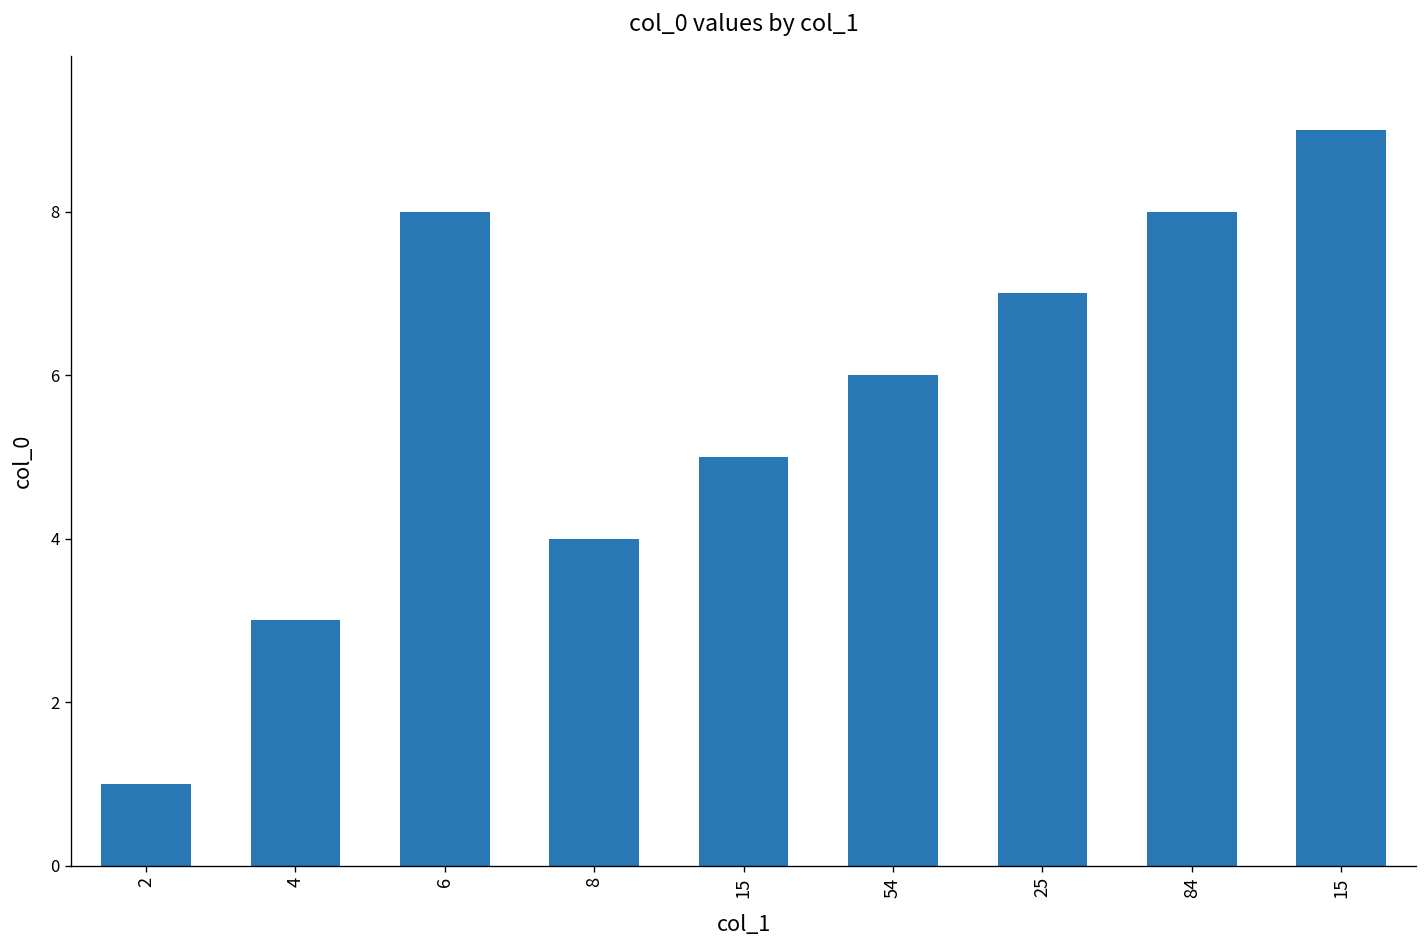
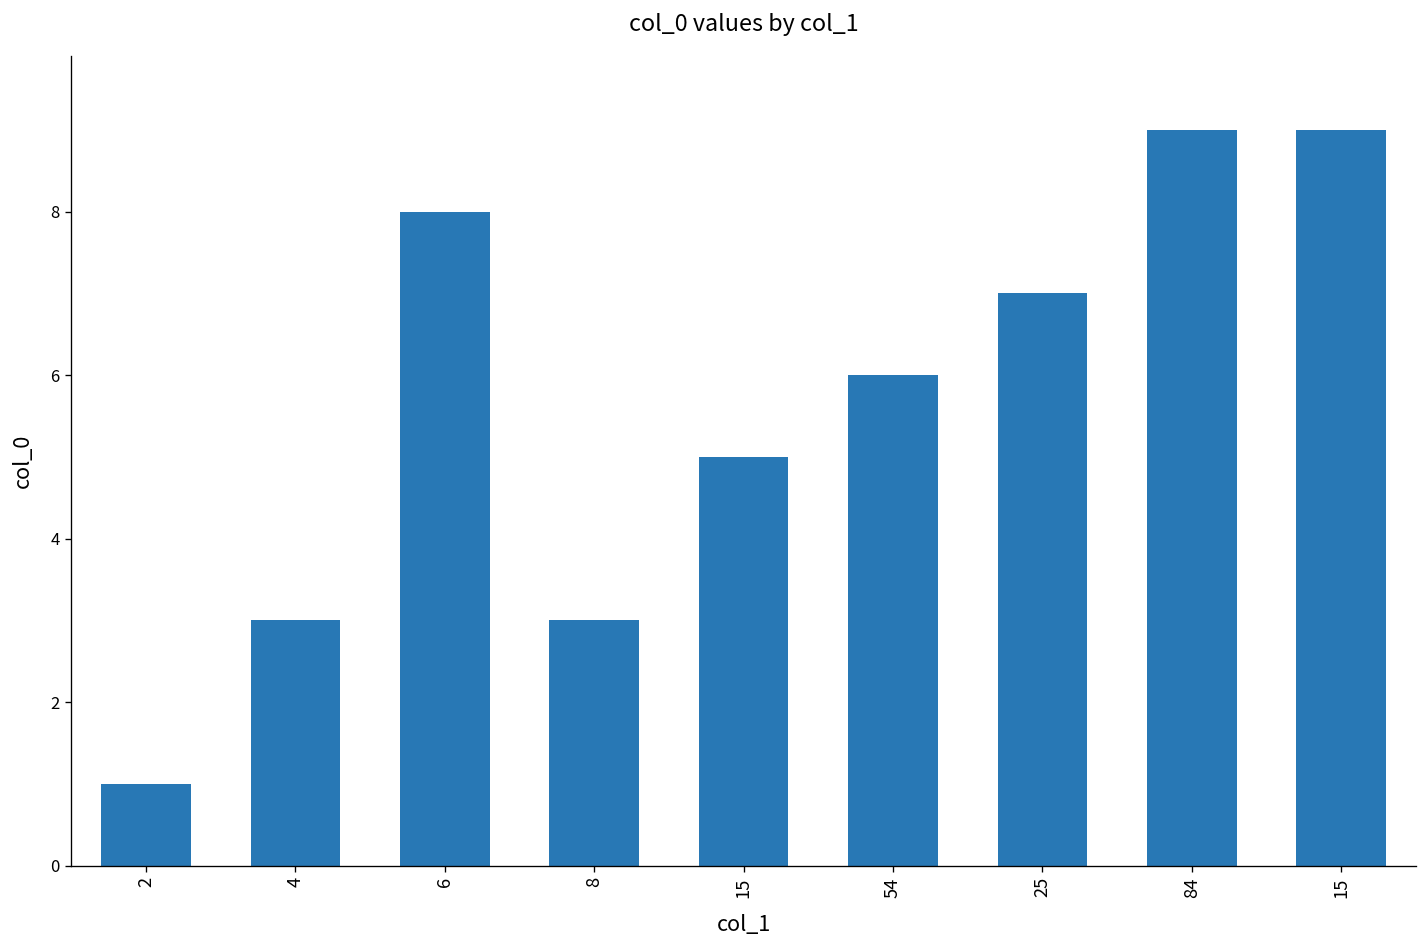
  {
    "2": 1,
    "4": 3,
    "6": 8,
-   "8": 4,
+   "8": 3,
    "54": 6,
    "25": 7,
-   "84": 8
+   "84": 9
  }
